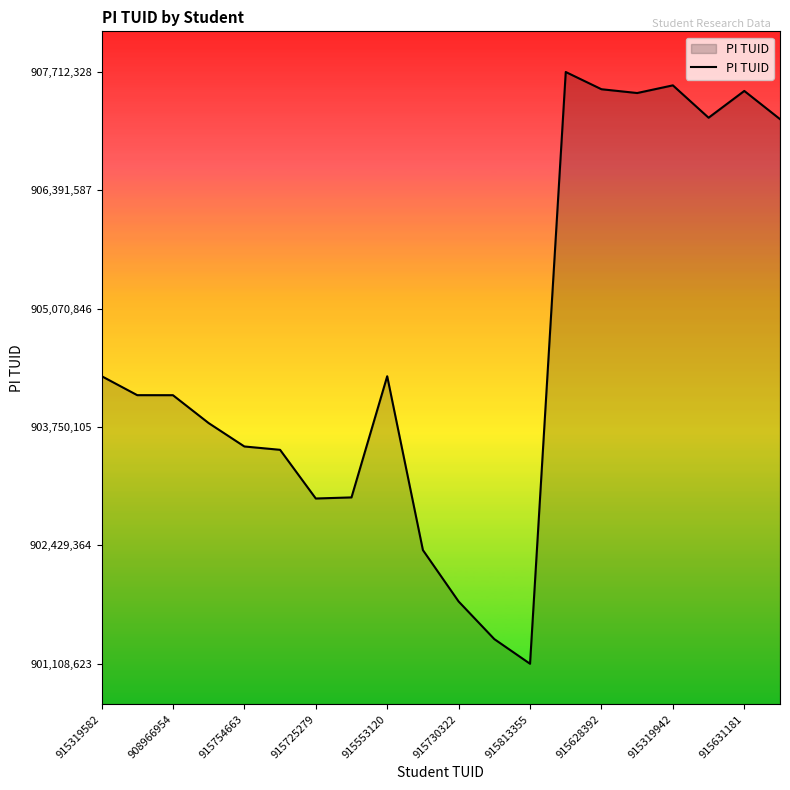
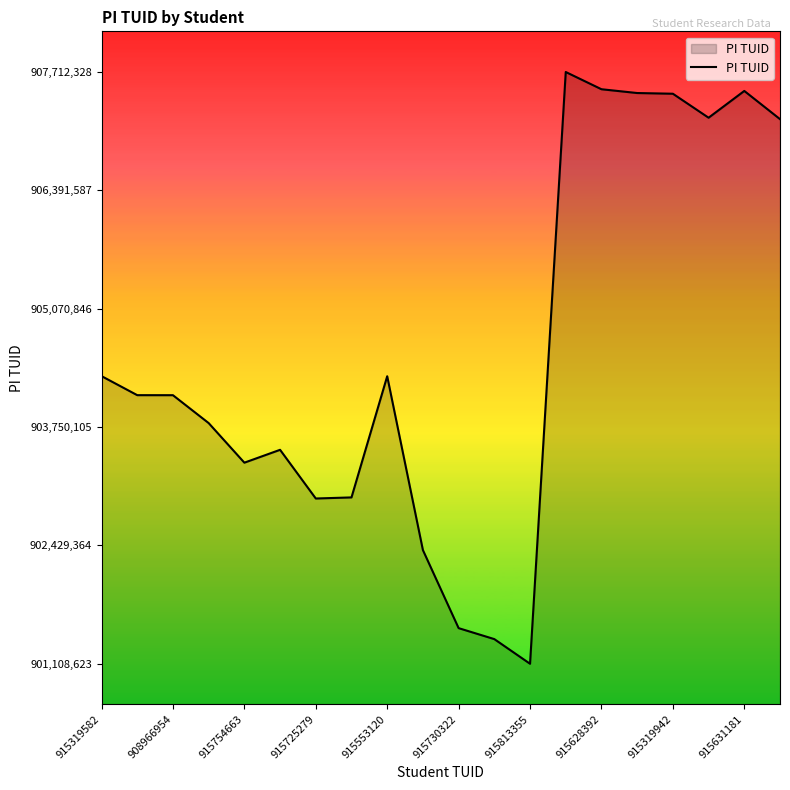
  {
    "915319582": "904,300,000",
    "908966954": "904,100,000",
-   "915754663": "903,500,000",
+   "915754663": "903,400,000",
    "915725279": "903,000,000",
    "915553120": "904,300,000",
-   "915730322": "901,800,000",
+   "915730322": "901,500,000",
    "915813355": "901,100,000",
    "915628392": "907,500,000",
-   "915319942": "907,600,000",
+   "915319942": "907,500,000",
    "915631181": "907,500,000"
  }
